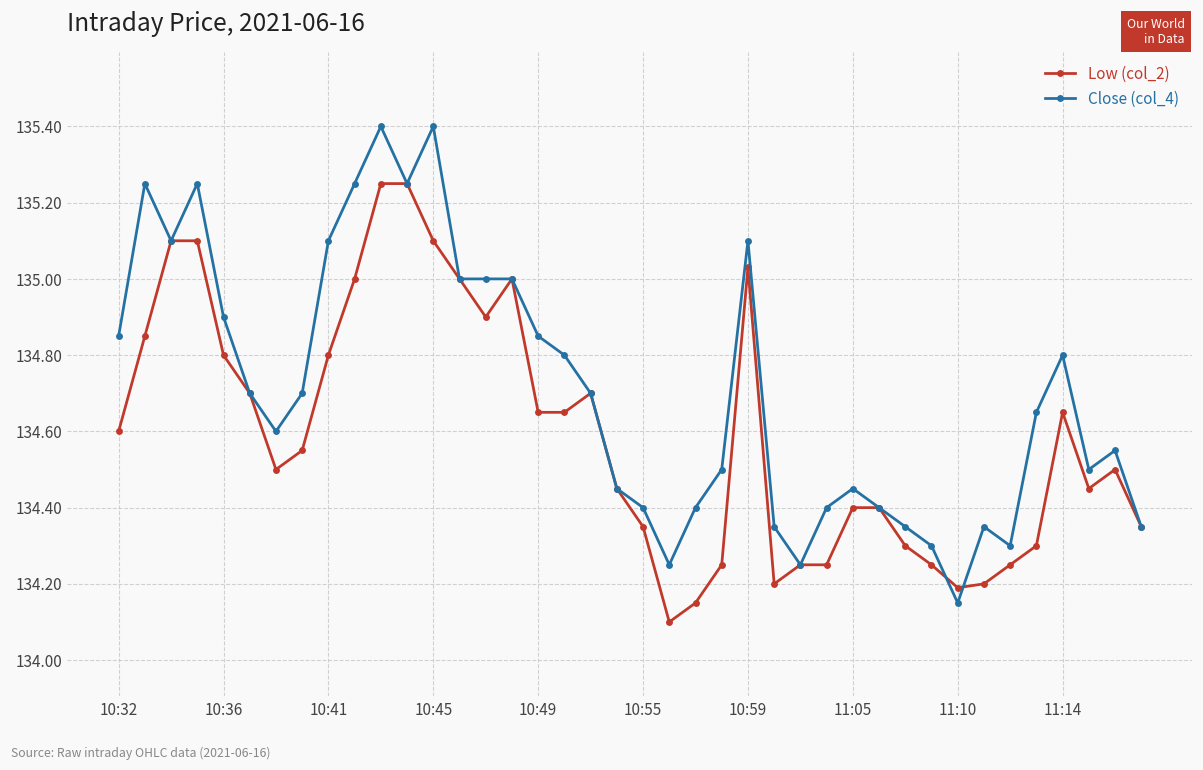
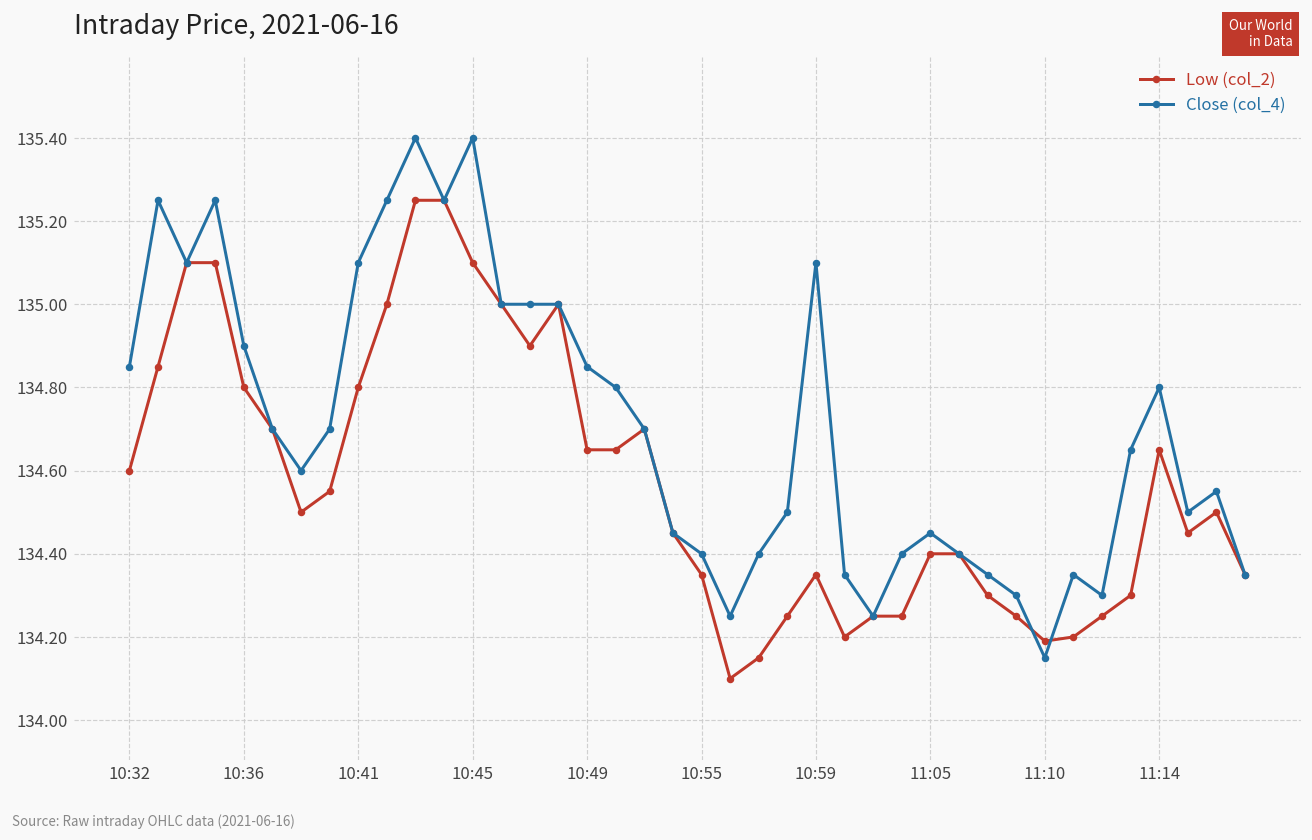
  {
    "Low (col_2)": {
      "10:32": 134.60,
      "10:36": 134.80,
      "10:41": 134.80,
      "10:45": 135.10,
      "10:49": 134.65,
      "10:55": 134.35,
-     "10:59": 135.03,
+     "10:59": 134.35,
      "11:05": 134.40,
      "11:10": 134.19,
      "11:14": 134.65
    },
    "Close (col_4)": {
      "10:32": 134.85,
      "10:36": 134.90,
      "10:41": 135.10,
      "10:45": 135.40,
      "10:49": 134.85,
      "10:55": 134.40,
      "10:59": 135.10,
      "11:05": 134.45,
      "11:10": 134.15,
      "11:14": 134.80
    }
  }
